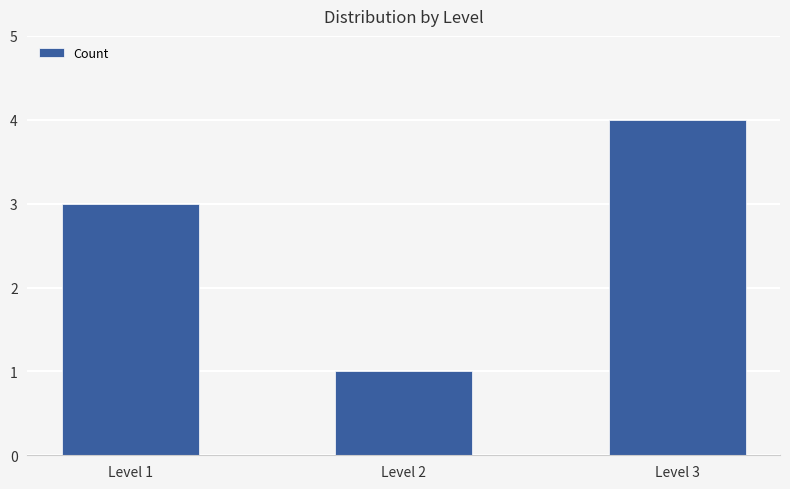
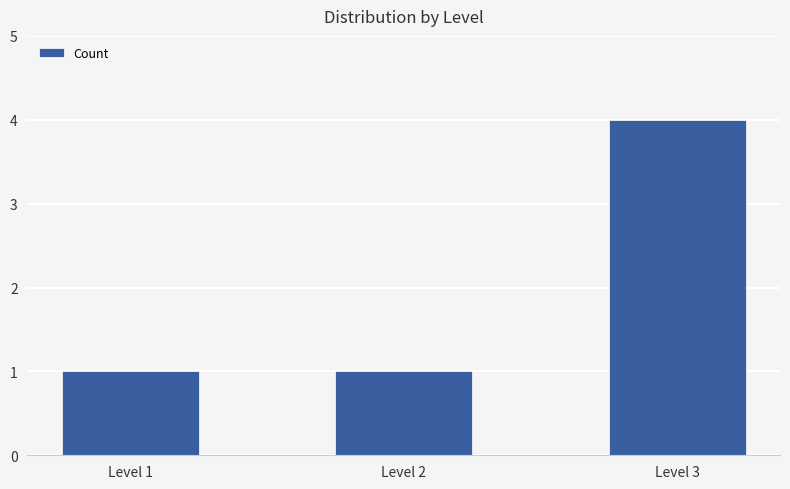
  {
-   "Level 1": 3,
+   "Level 1": 1,
    "Level 2": 1,
    "Level 3": 4
  }
